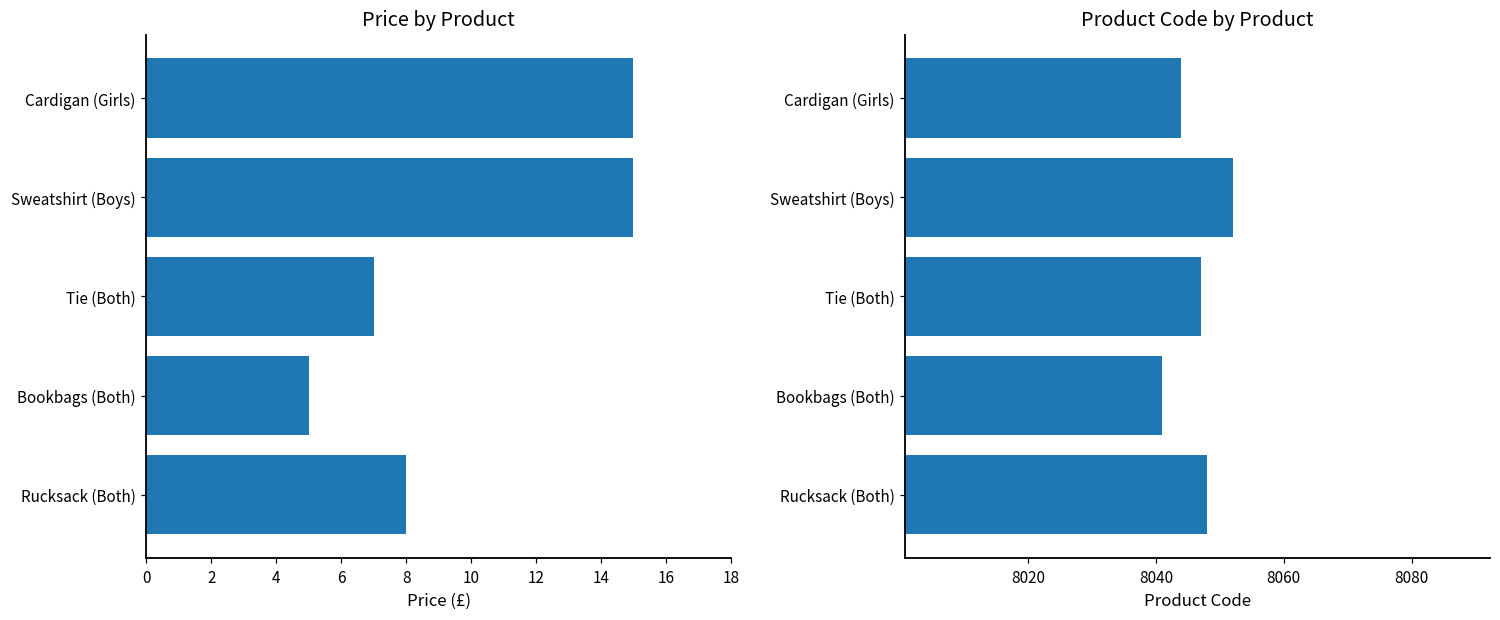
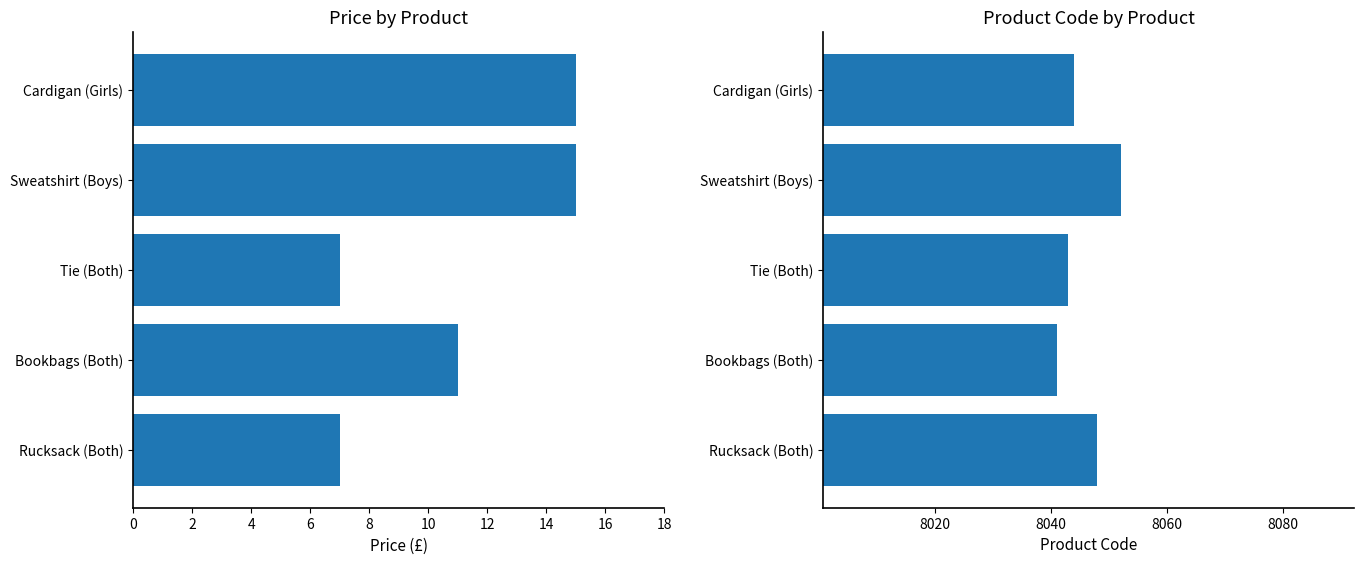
  {
    "Price by Product": {
      "Cardigan (Girls)": 15,
      "Sweatshirt (Boys)": 15,
      "Tie (Both)": 7,
-     "Bookbags (Both)": 5,
-     "Rucksack (Both)": 8
+     "Bookbags (Both)": 11,
+     "Rucksack (Both)": 7
    },
    "Product Code by Product": {
      "Cardigan (Girls)": 8044,
      "Sweatshirt (Boys)": 8052,
-     "Tie (Both)": 8047,
+     "Tie (Both)": 8043,
      "Bookbags (Both)": 8041,
      "Rucksack (Both)": 8048
    }
  }
